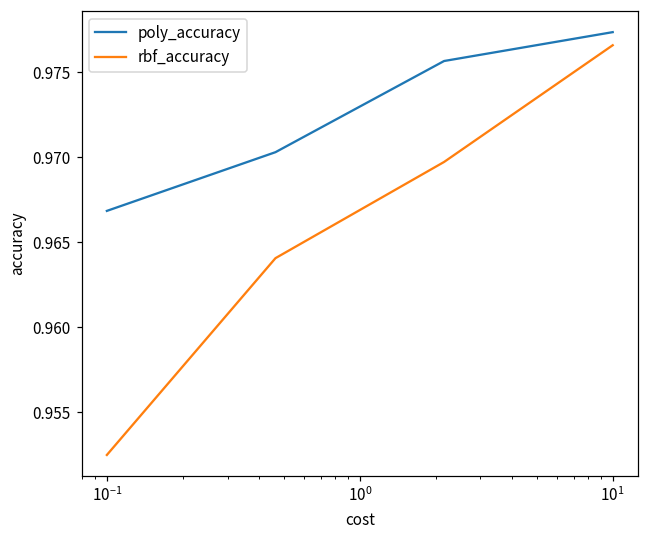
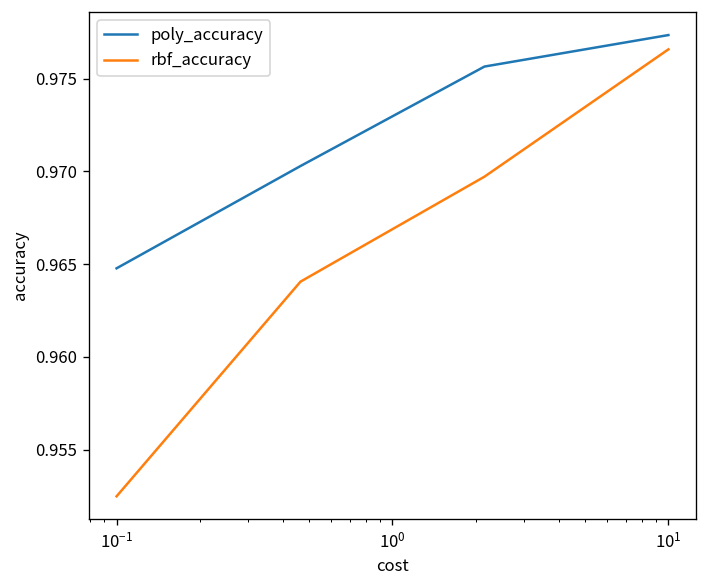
  {
    "poly_accuracy": {
-     "10^-1": 0.9668,
+     "10^-1": 0.9648,
      "10^1": 0.9773
    },
    "rbf_accuracy": {
      "10^-1": 0.9525,
      "10^1": 0.9766
    }
  }
